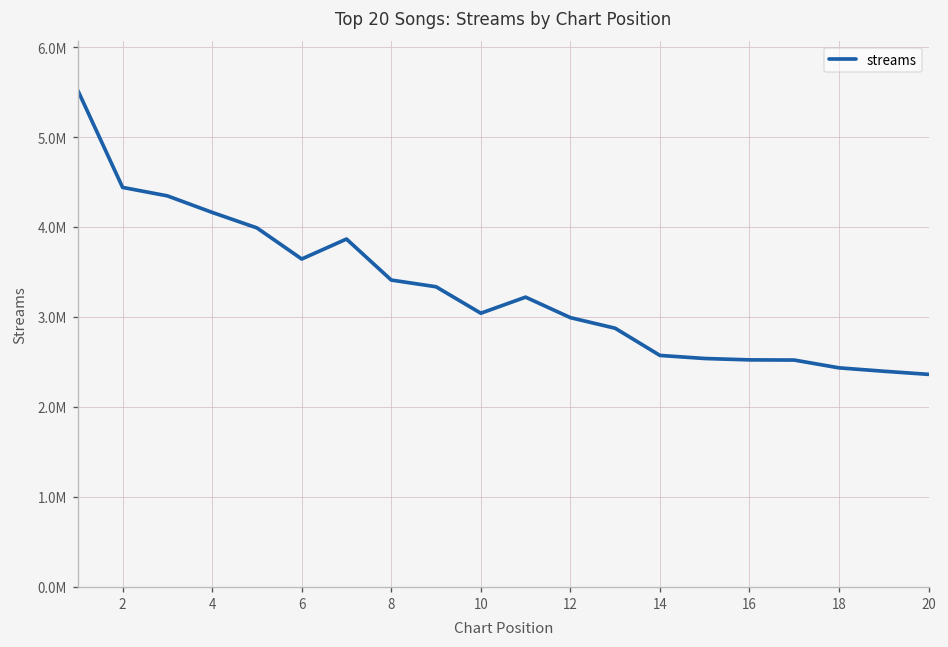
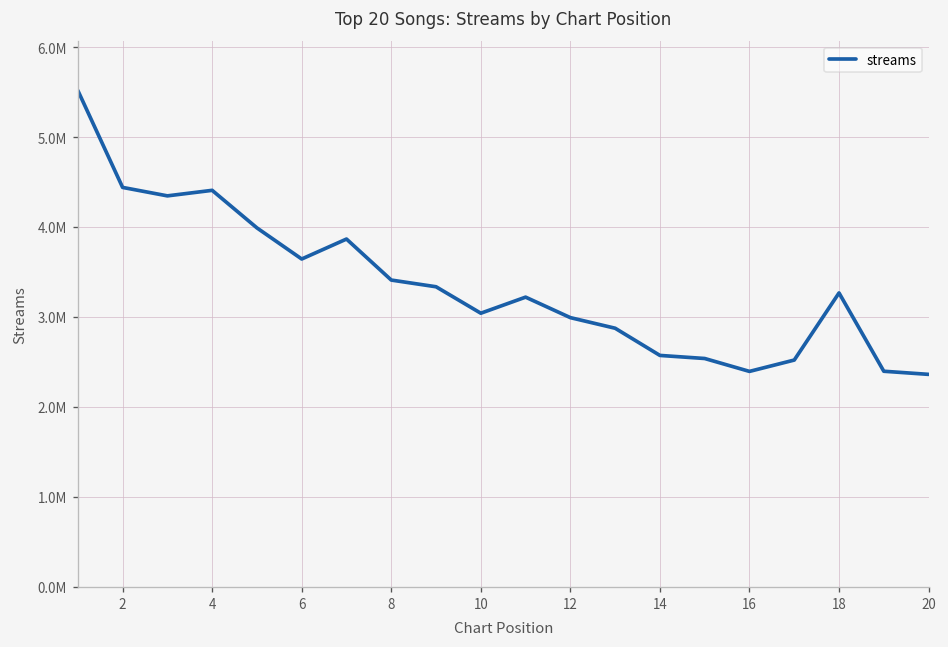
  {
    "2": 4400000,
-   "4": 4200000,
+   "4": 4400000,
    "6": 3600000,
    "8": 3400000,
    "10": 3000000,
    "12": 3000000,
    "14": 2600000,
-   "16": 2500000,
-   "18": 2400000,
+   "16": 2400000,
+   "18": 3300000,
    "20": 2400000
  }
